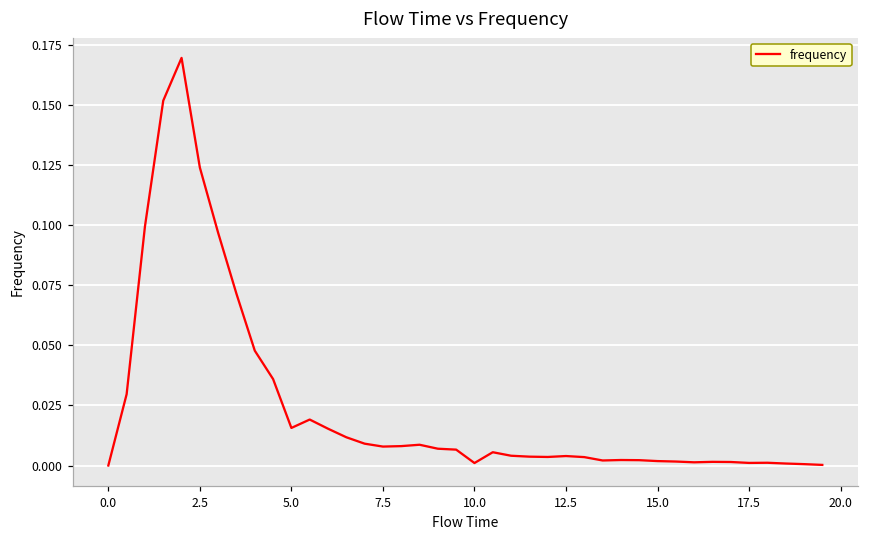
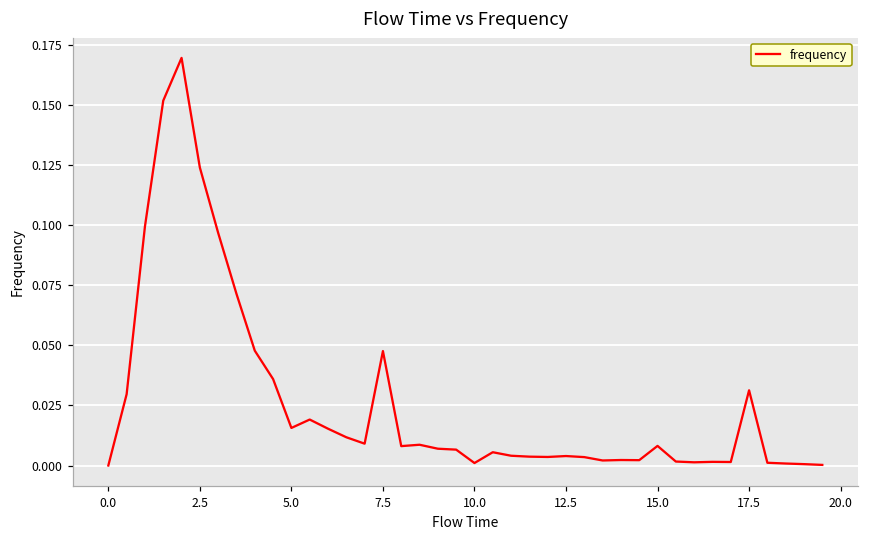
  {
    "0.0": 0.000,
    "2.5": 0.124,
    "5.0": 0.016,
-   "7.5": 0.008,
+   "7.5": 0.048,
    "10.0": 0.001,
    "12.5": 0.004,
-   "15.0": 0.002,
-   "17.5": 0.001
+   "15.0": 0.008,
+   "17.5": 0.031
  }
